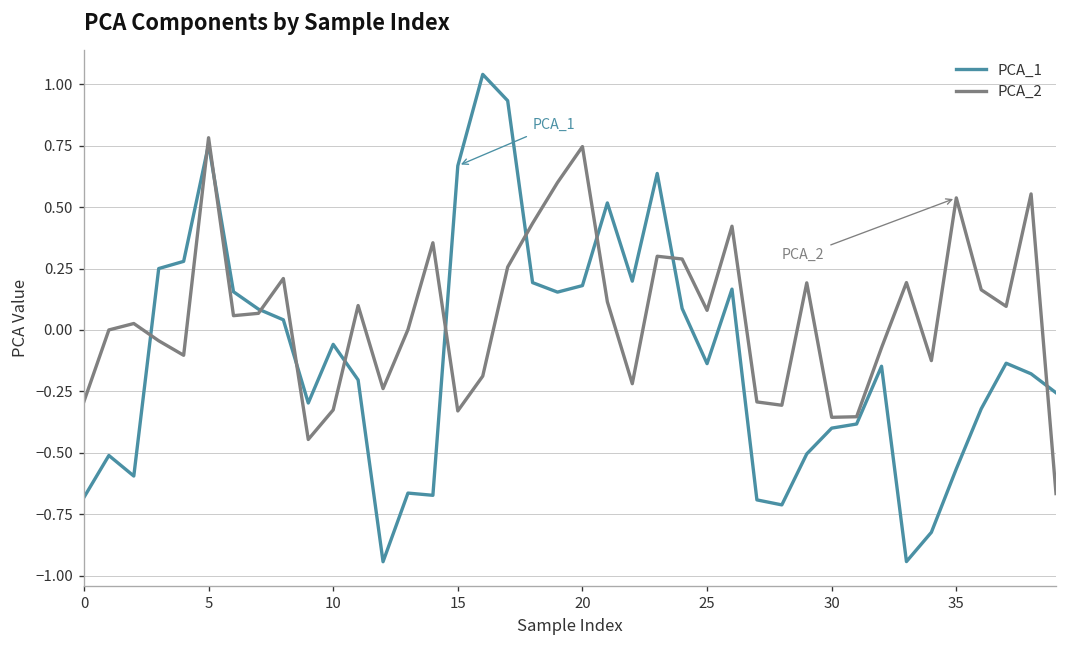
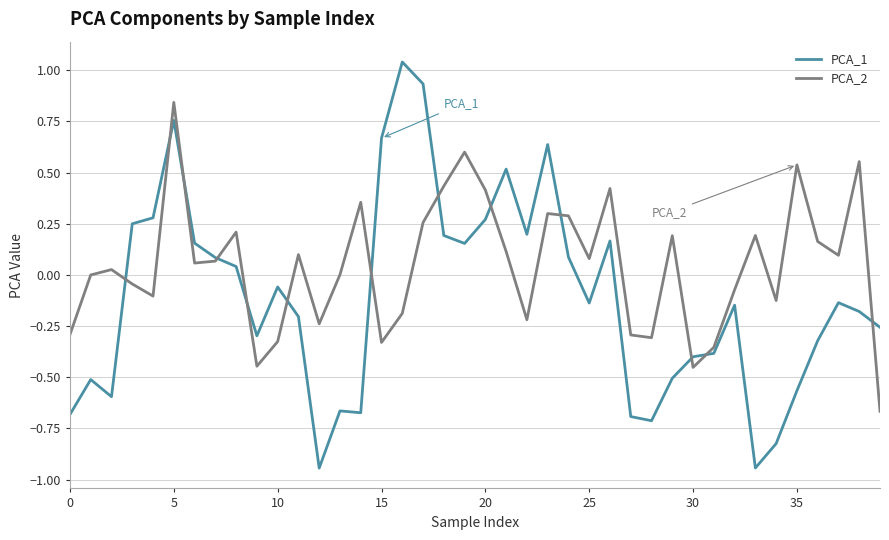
  {
    "PCA_1": {
      "0": -0.68,
      "5": 0.76,
      "10": -0.06,
-     "20": 0.18,
+     "20": 0.27,
      "25": -0.14,
      "30": -0.40,
      "35": -0.57
    },
    "PCA_2": {
      "0": -0.29,
-     "5": 0.78,
+     "5": 0.84,
      "10": -0.33,
      "15": -0.33,
-     "20": 0.75,
+     "20": 0.42,
      "25": 0.08,
-     "30": -0.36
+     "30": -0.45
    }
  }
